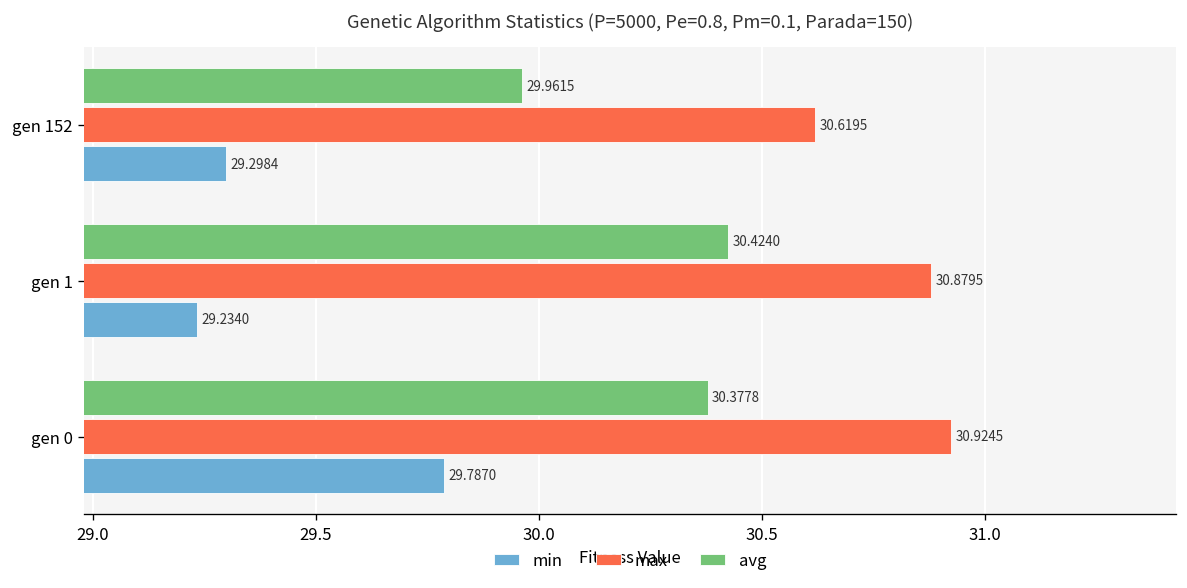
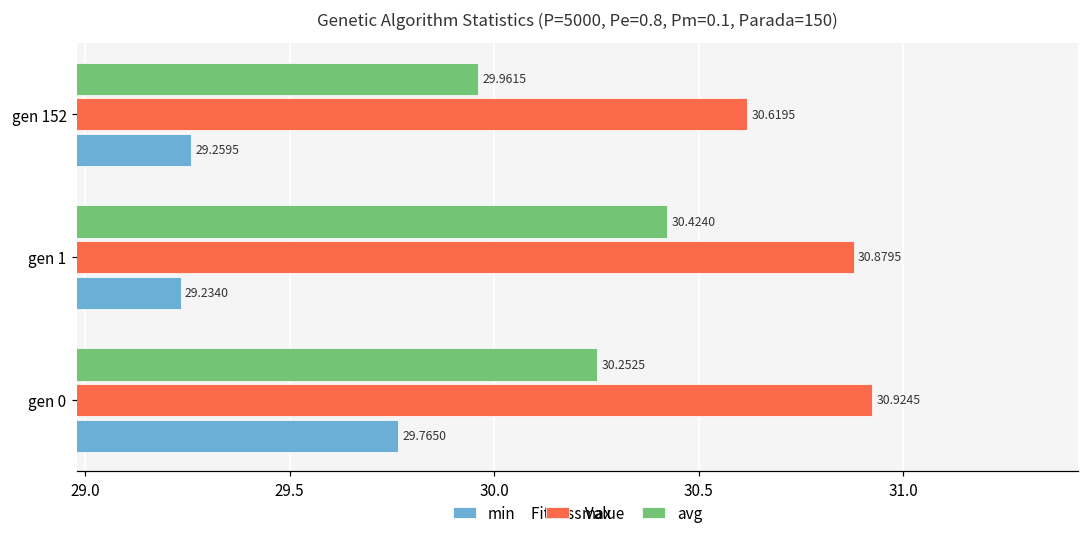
  {
    "min": {
-     "gen 152": 29.2984,
+     "gen 152": 29.2595,
      "gen 1": 29.2340,
-     "gen 0": 29.7870
+     "gen 0": 29.7650
    },
    "max": {
      "gen 152": 30.6195,
      "gen 1": 30.8795,
      "gen 0": 30.9245
    },
    "avg": {
      "gen 152": 29.9615,
      "gen 1": 30.4240,
-     "gen 0": 30.3778
+     "gen 0": 30.2525
    }
  }
